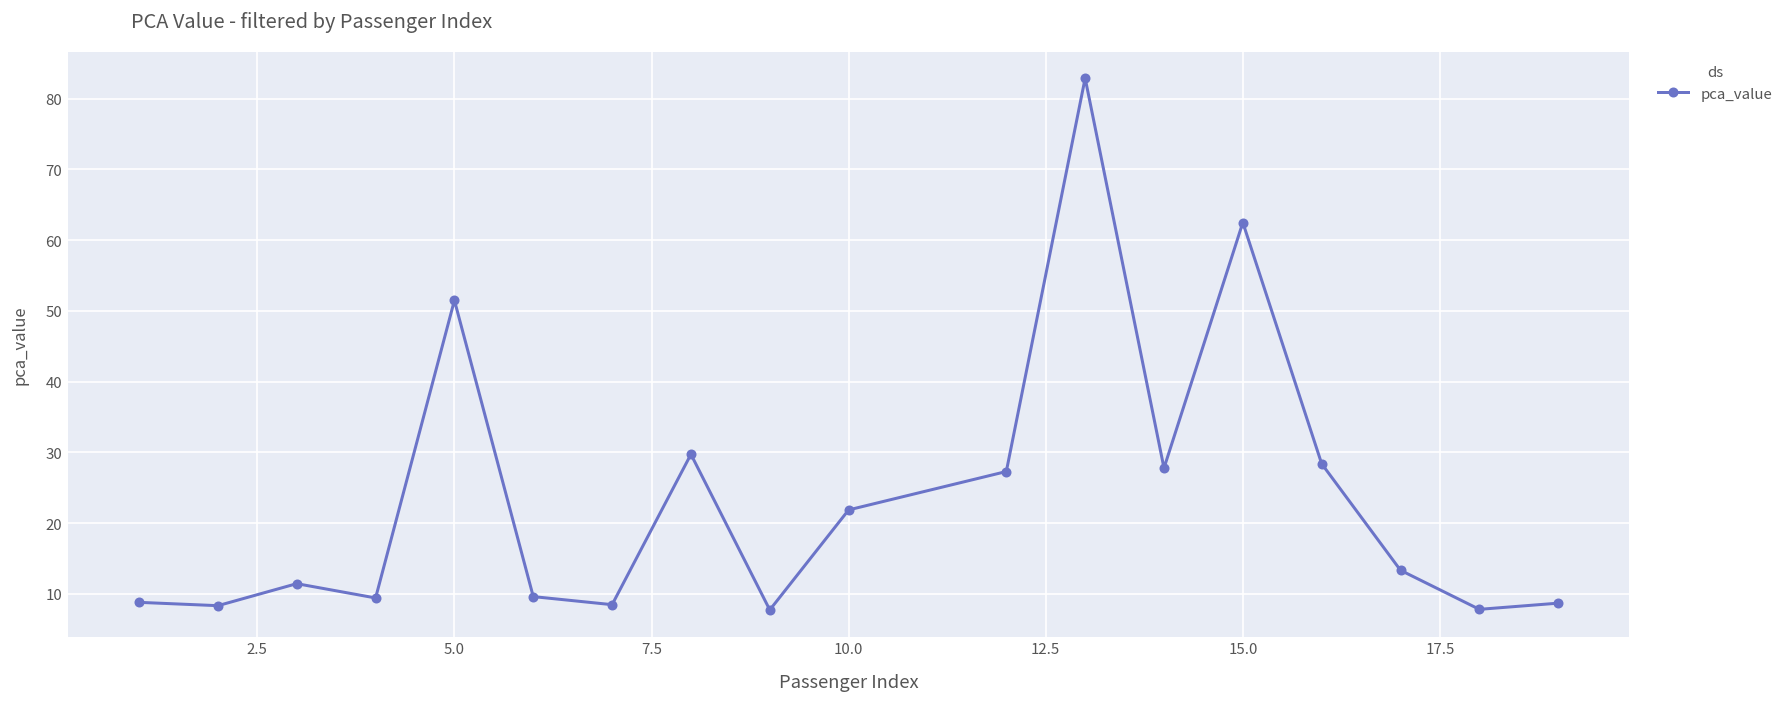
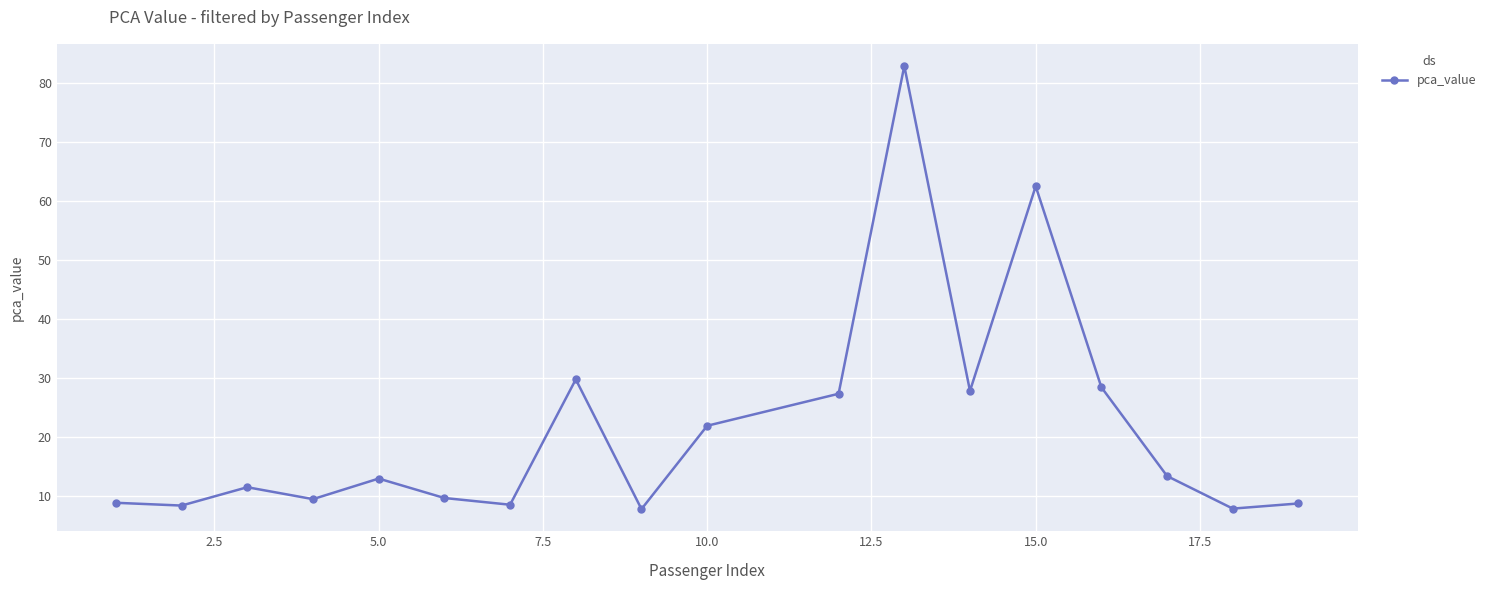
  {
-   "5.0": 51,
+   "5.0": 13,
    "10.0": 22,
    "15.0": 62
  }
